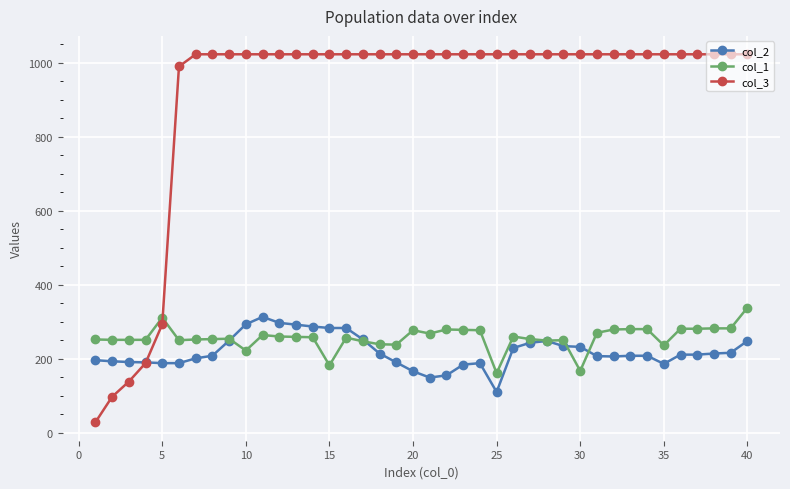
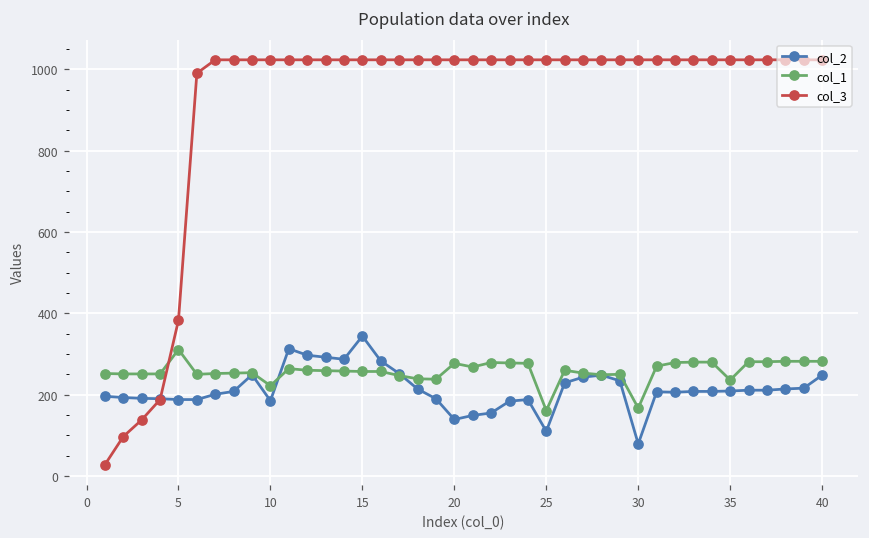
  {
    "col_2": {
      "5": 190,
-     "10": 290,
-     "15": 280,
-     "20": 170,
+     "10": 190,
+     "15": 340,
+     "20": 140,
      "25": 110,
-     "30": 230,
-     "35": 190,
+     "30": 80,
+     "35": 210,
      "40": 250
    },
    "col_1": {
      "5": 310,
      "10": 220,
-     "15": 180,
+     "15": 260,
      "20": 280,
      "25": 160,
      "30": 170,
      "35": 240,
-     "40": 340
+     "40": 280
    },
    "col_3": {
-     "5": 290,
+     "5": 380,
      "10": 1020,
      "15": 1020,
      "20": 1020,
      "25": 1020,
      "30": 1020,
      "35": 1020
    }
  }
